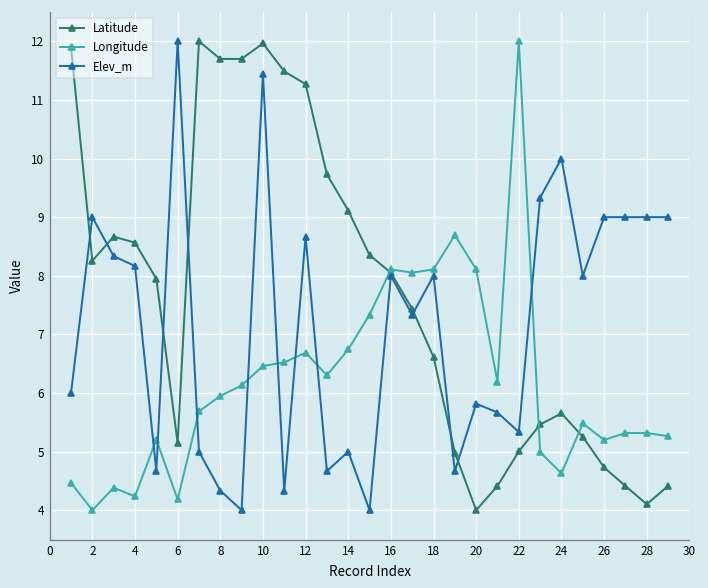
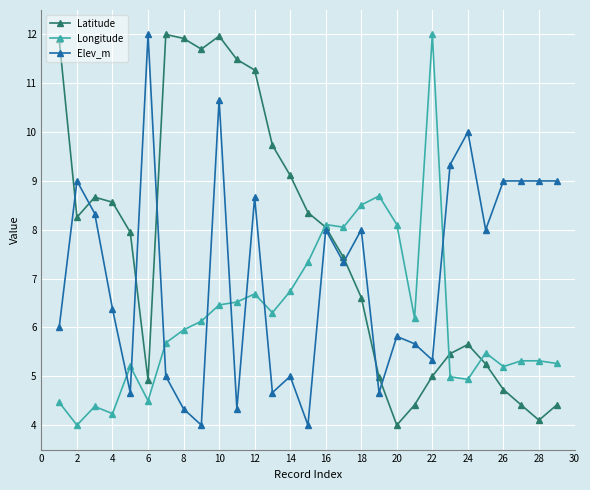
  {
    "Latitude": {
      "2": 8.3,
      "4": 8.6,
-     "6": 5.1,
-     "8": 11.7,
+     "6": 4.9,
+     "8": 11.9,
      "10": 12.0,
      "12": 11.3,
      "14": 9.1,
      "18": 6.6,
      "20": 4.0,
      "22": 5.0,
      "24": 5.7,
      "26": 4.7,
      "28": 4.1
    },
    "Longitude": {
      "2": 4.0,
      "4": 4.2,
-     "6": 4.2,
+     "6": 4.5,
      "8": 6.0,
      "10": 6.5,
      "12": 6.7,
      "14": 6.7,
      "16": 8.1,
-     "18": 8.1,
+     "18": 8.5,
      "20": 8.1,
      "22": 12.0,
-     "24": 4.6,
+     "24": 4.9,
      "26": 5.2,
      "28": 5.3
    },
    "Elev_m": {
      "2": 9.0,
-     "4": 8.2,
+     "4": 6.4,
      "6": 12.0,
      "8": 4.3,
-     "10": 11.4,
+     "10": 10.7,
      "12": 8.7,
      "14": 5.0,
      "18": 8.0,
      "20": 5.8,
      "22": 5.3,
      "24": 10.0,
      "26": 9.0,
      "28": 9.0
    }
  }
